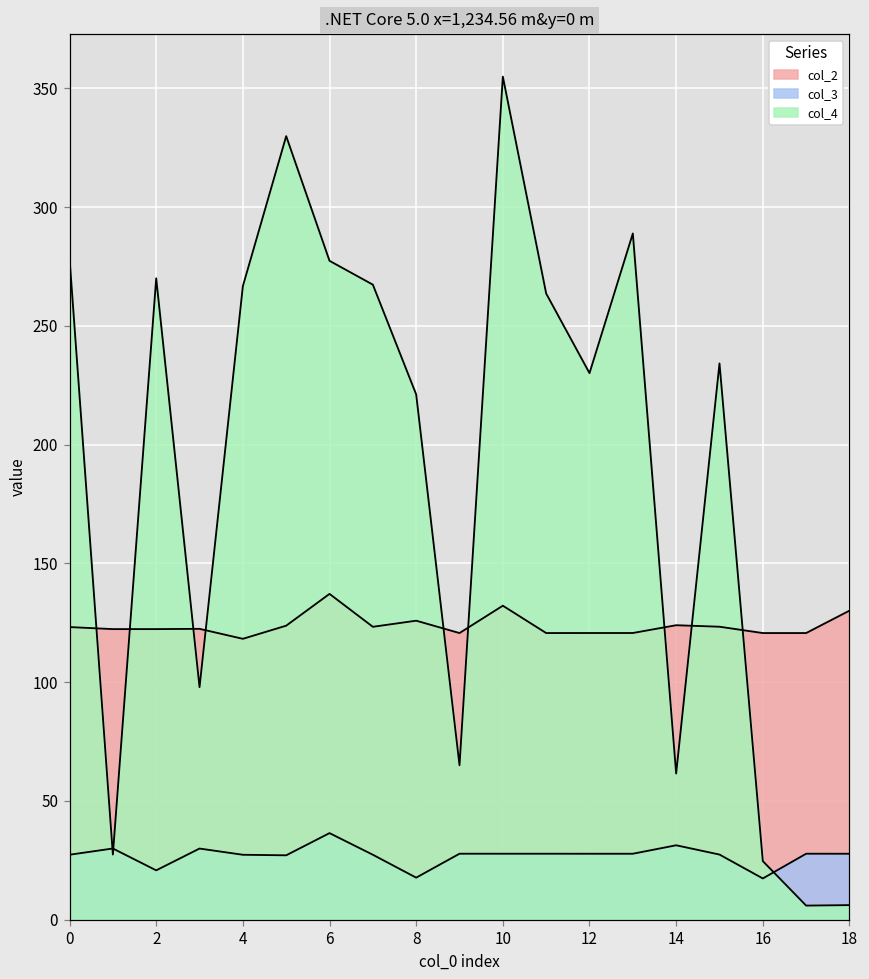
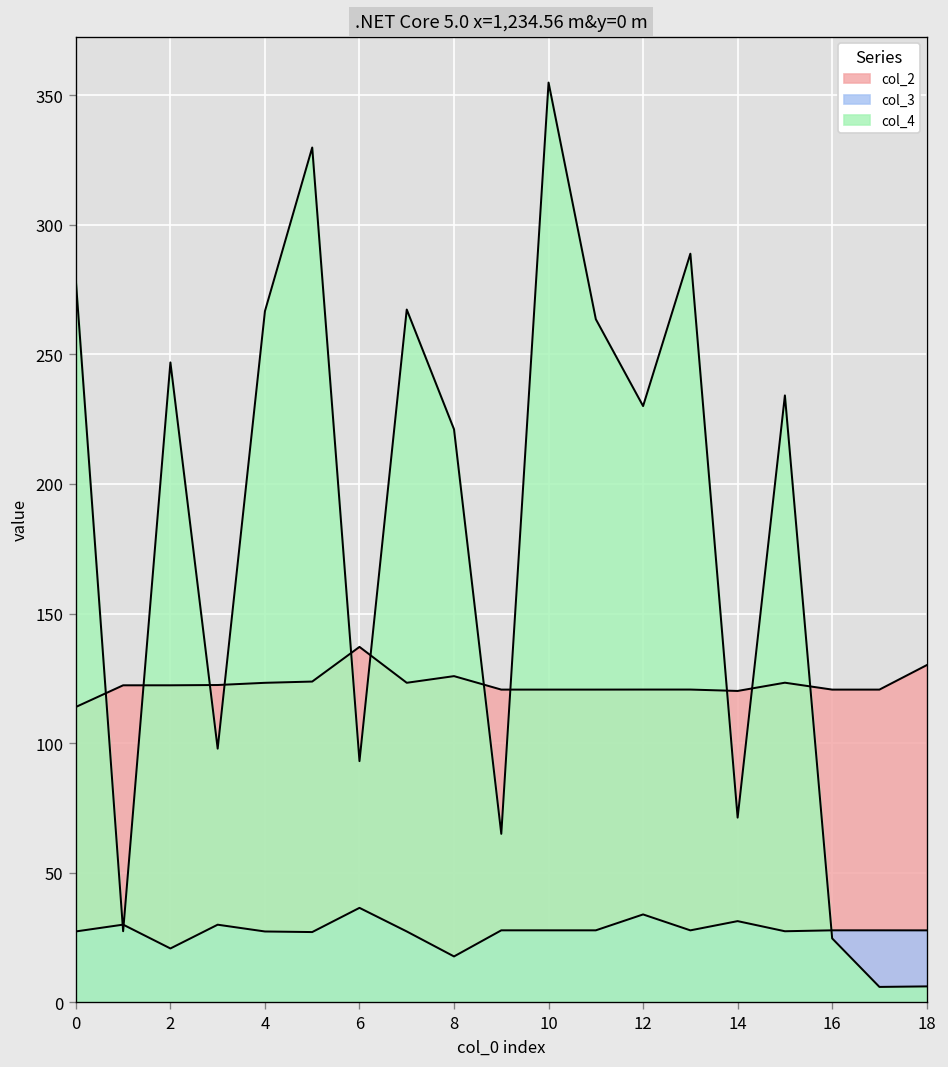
  {
    "col_2": {
-     "0": 123,
+     "0": 114,
      "2": 122,
-     "4": 118,
+     "4": 123,
      "6": 137,
      "8": 126,
-     "10": 132,
+     "10": 121,
      "12": 121,
-     "14": 124,
+     "14": 120,
      "16": 121,
      "18": 130
    },
    "col_3": {
      "0": 27,
      "2": 21,
      "4": 27,
      "6": 36,
      "8": 18,
      "10": 28,
-     "12": 28,
+     "12": 34,
      "14": 31,
-     "16": 17,
+     "16": 28,
      "18": 28
    },
    "col_4": {
      "0": 278,
-     "2": 270,
+     "2": 247,
      "4": 267,
-     "6": 277,
+     "6": 93,
      "8": 221,
      "10": 355,
      "12": 230,
-     "14": 62,
+     "14": 71,
      "16": 25,
      "18": 6
    }
  }
